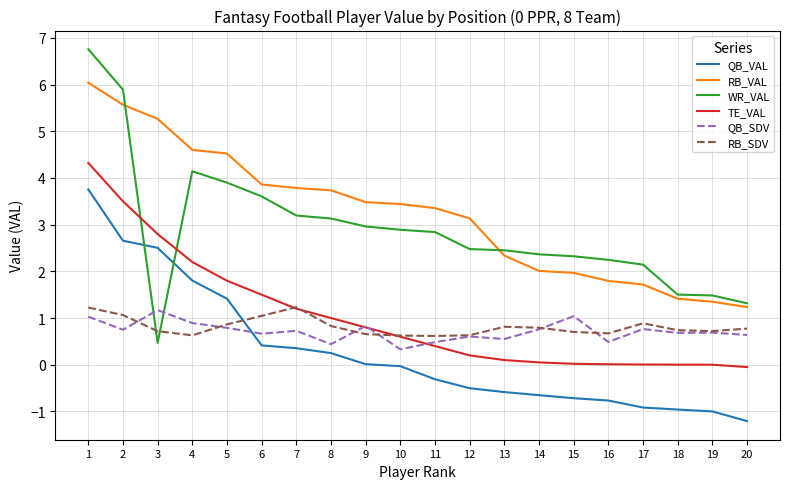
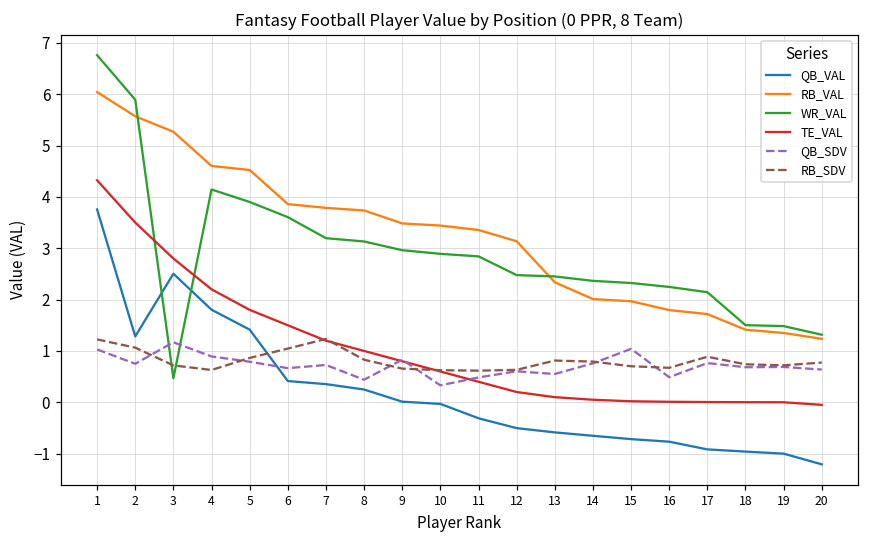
  {
    "QB_VAL": {
      "1": 3.8,
-     "2": 2.7,
+     "2": 1.3,
      "3": 2.5,
      "4": 1.8,
      "5": 1.4,
      "6": 0.4,
      "7": 0.4,
      "8": 0.2,
      "9": 0.0,
      "10": 0.0,
      "11": -0.3,
      "12": -0.5,
      "13": -0.6,
      "14": -0.7,
      "15": -0.7,
      "16": -0.8,
      "17": -0.9,
      "18": -1.0,
      "19": -1.0,
      "20": -1.2
    },
    "RB_VAL": {
      "1": 6.0,
      "2": 5.6,
      "3": 5.3,
      "4": 4.6,
      "5": 4.5,
      "6": 3.9,
      "7": 3.8,
      "8": 3.7,
      "9": 3.5,
      "10": 3.4,
      "11": 3.4,
      "12": 3.1,
      "13": 2.3,
      "14": 2.0,
      "15": 2.0,
      "16": 1.8,
      "17": 1.7,
      "18": 1.4,
      "19": 1.4,
      "20": 1.2
    },
    "WR_VAL": {
      "1": 6.8,
      "2": 5.9,
      "3": 0.5,
      "4": 4.1,
      "5": 3.9,
      "6": 3.6,
      "7": 3.2,
      "8": 3.1,
      "9": 3.0,
      "10": 2.9,
      "11": 2.8,
      "12": 2.5,
      "13": 2.5,
      "14": 2.4,
      "15": 2.3,
      "16": 2.2,
      "17": 2.1,
      "18": 1.5,
      "19": 1.5,
      "20": 1.3
    },
    "TE_VAL": {
      "1": 4.3,
      "2": 3.5,
      "3": 2.8,
      "4": 2.2,
      "5": 1.8,
      "6": 1.5,
      "8": 1.0,
      "11": 0.4,
      "12": 0.2,
      "13": 0.1,
      "14": 0.1,
      "15": 0.0,
      "16": 0.0,
      "17": 0.0,
      "18": 0.0,
      "19": 0.0,
      "20": -0.1
    },
    "QB_SDV": {
      "1": 1.0,
      "2": 0.8,
      "3": 1.2,
      "4": 0.9,
      "5": 0.8,
      "6": 0.7,
      "7": 0.7,
      "8": 0.4,
      "10": 0.3,
      "11": 0.5,
      "13": 0.6,
      "15": 1.0,
      "16": 0.5,
      "17": 0.8,
      "18": 0.7,
      "20": 0.6
    },
    "RB_SDV": {
      "1": 1.2,
      "2": 1.1,
      "3": 0.7,
      "4": 0.6,
      "5": 0.9,
      "6": 1.0,
      "8": 0.8,
      "9": 0.7,
      "11": 0.6,
      "13": 0.8,
      "15": 0.7,
      "16": 0.7,
      "17": 0.9,
      "18": 0.7,
      "20": 0.8
    }
  }
